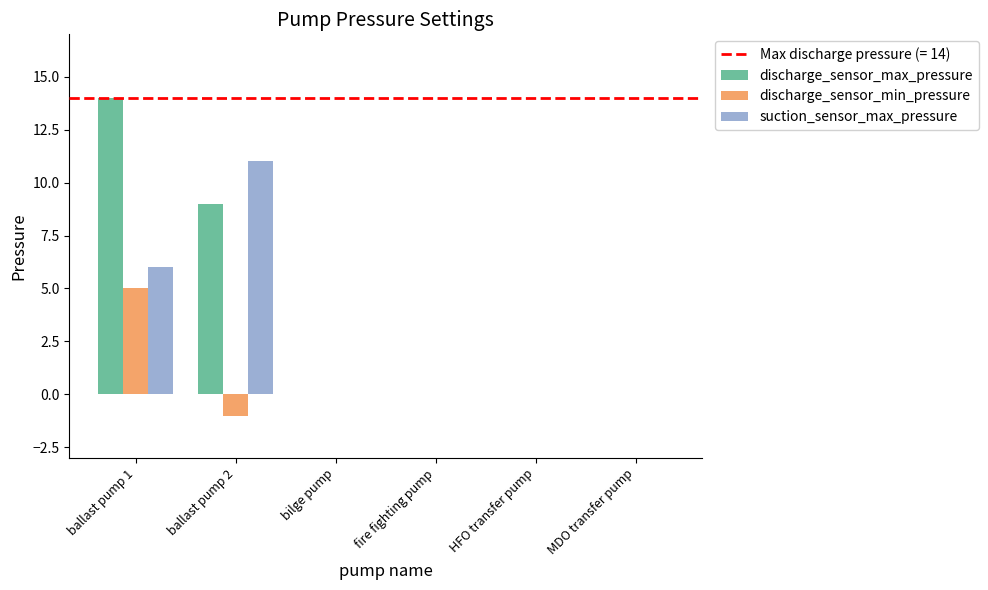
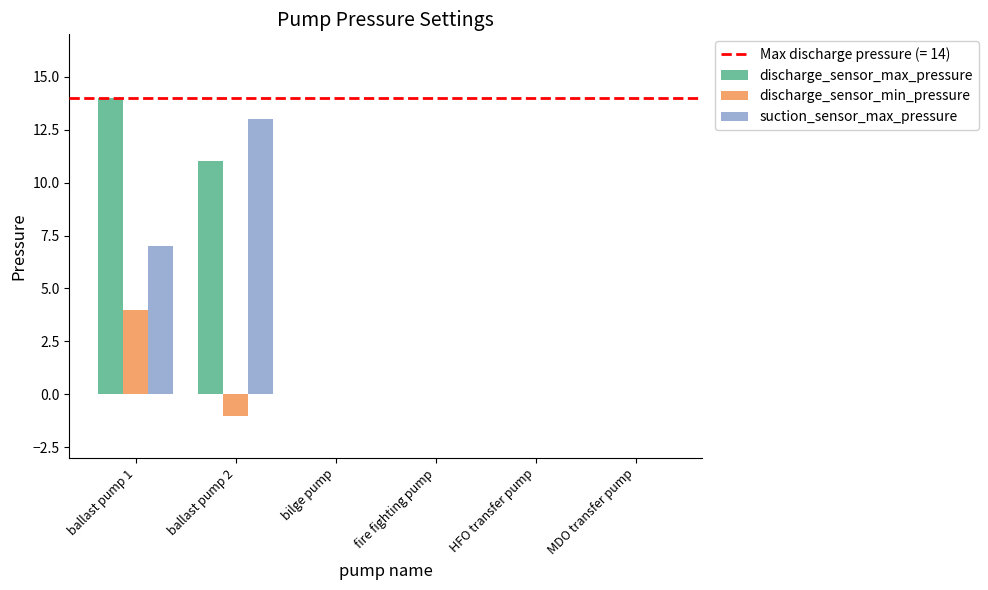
  {
    "discharge_sensor_max_pressure": {
      "ballast pump 1": 14,
-     "ballast pump 2": 9,
+     "ballast pump 2": 11,
      "bilge pump": 0,
      "fire fighting pump": 0,
      "HFO transfer pump": 0,
      "MDO transfer pump": 0
    },
    "discharge_sensor_min_pressure": {
-     "ballast pump 1": 5,
+     "ballast pump 1": 4,
      "ballast pump 2": -1,
      "bilge pump": 0,
      "fire fighting pump": 0,
      "HFO transfer pump": 0,
      "MDO transfer pump": 0
    },
    "suction_sensor_max_pressure": {
-     "ballast pump 1": 6,
-     "ballast pump 2": 11,
+     "ballast pump 1": 7,
+     "ballast pump 2": 13,
      "bilge pump": 0,
      "fire fighting pump": 0,
      "HFO transfer pump": 0,
      "MDO transfer pump": 0
    }
  }
